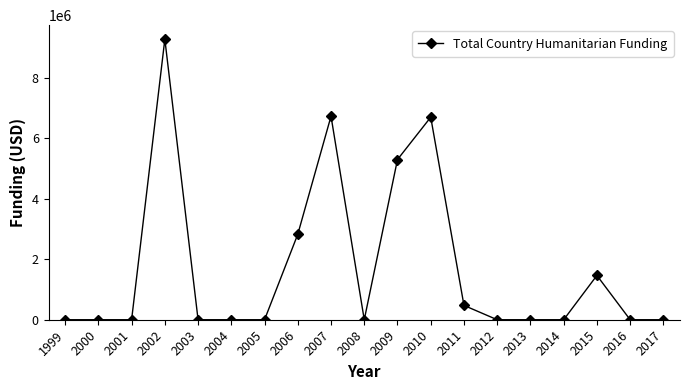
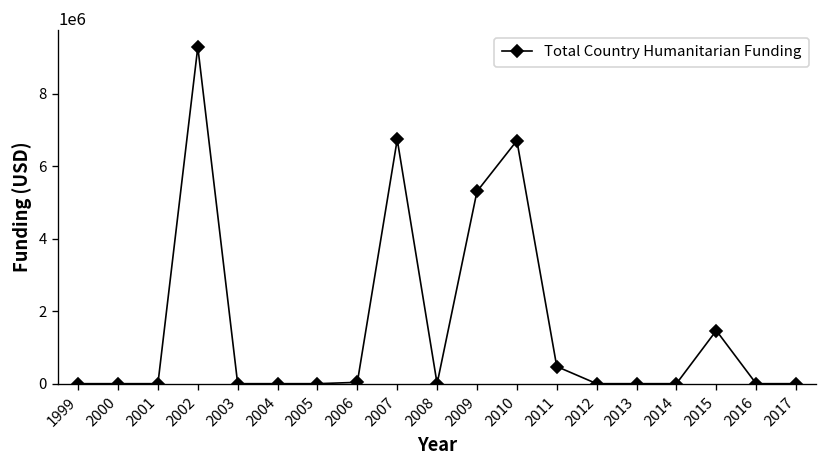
  {
    "1999": 0,
    "2000": 0,
    "2001": 0,
    "2002": 9300000,
    "2003": 0,
    "2004": 0,
    "2005": 0,
-   "2006": 2800000,
+   "2006": 0,
    "2007": 6700000,
    "2008": 0,
    "2009": 5300000,
    "2010": 6700000,
    "2011": 500000,
    "2012": 0,
    "2013": 0,
    "2014": 0,
    "2015": 1500000,
    "2016": 0,
    "2017": 0
  }
